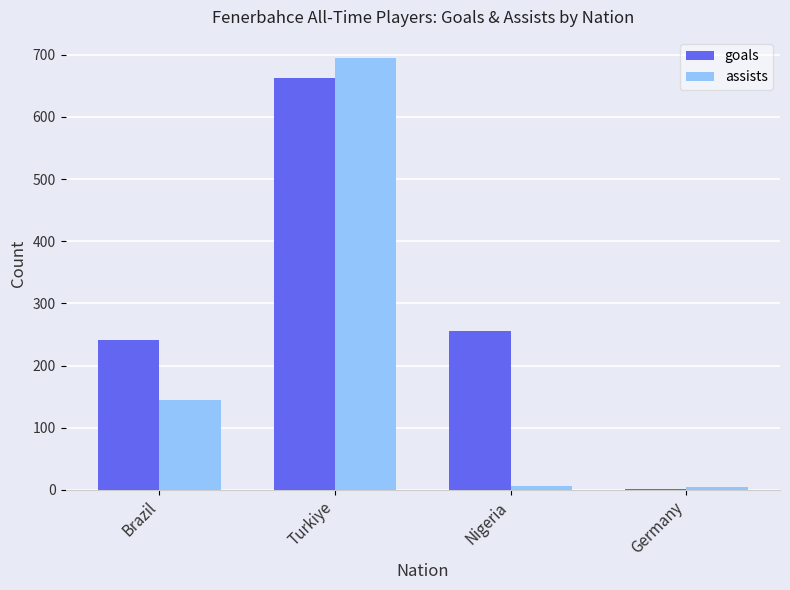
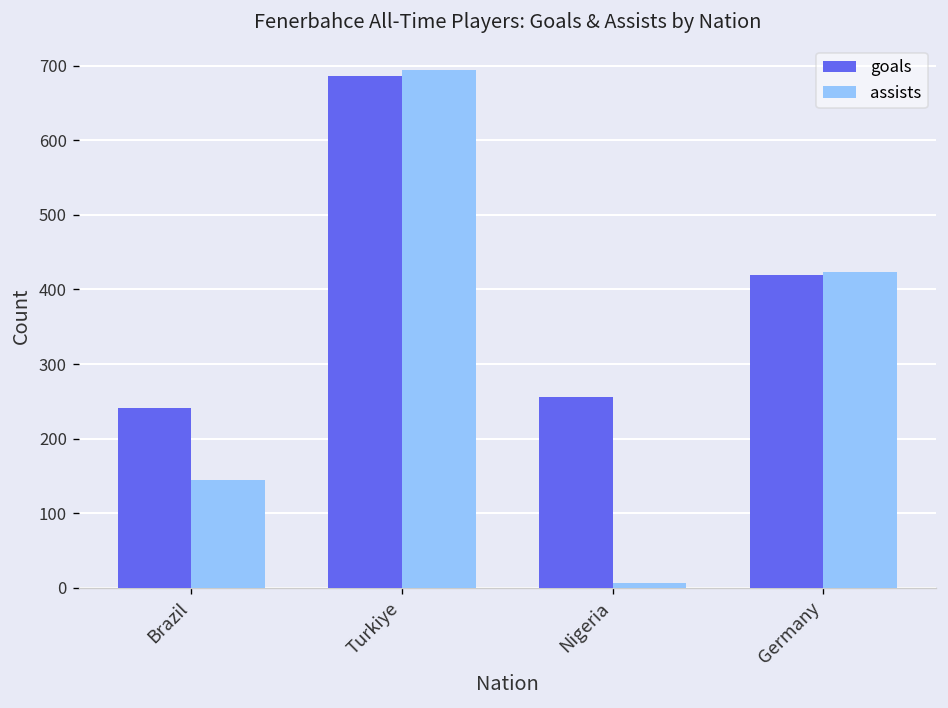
  {
    "goals": {
      "Brazil": 240,
-     "Turkiye": 660,
+     "Turkiye": 690,
      "Nigeria": 260,
-     "Germany": 0
+     "Germany": 420
    },
    "assists": {
      "Brazil": 140,
      "Turkiye": 690,
      "Nigeria": 10,
-     "Germany": 0
+     "Germany": 420
    }
  }
